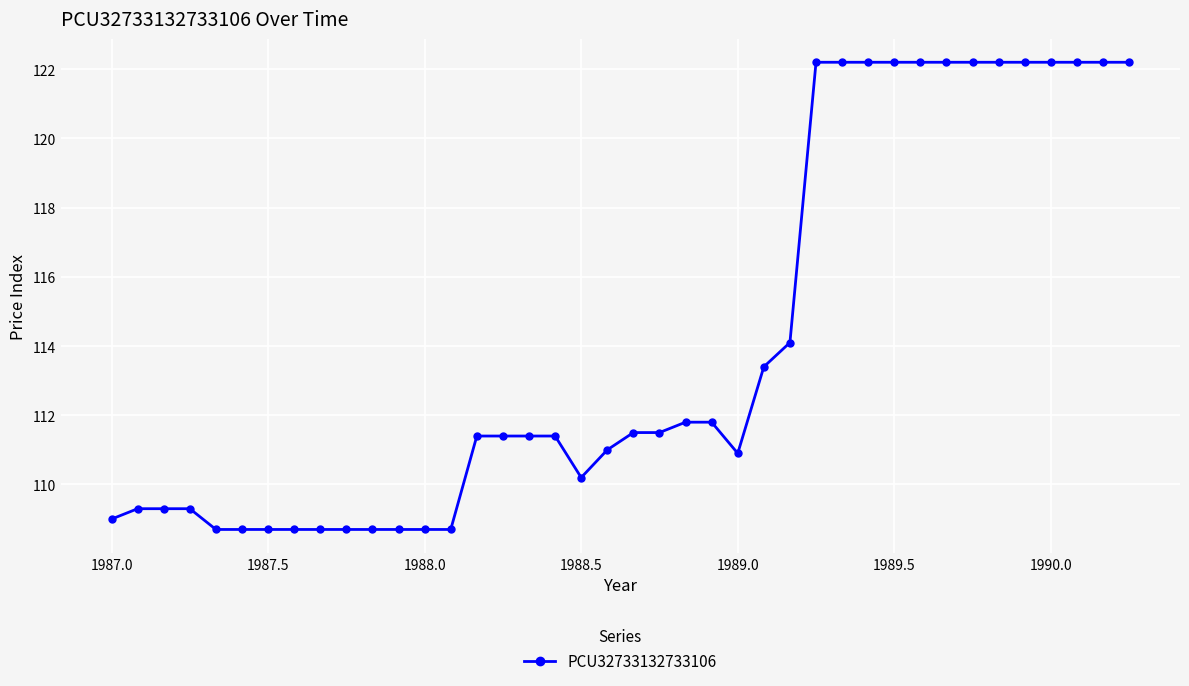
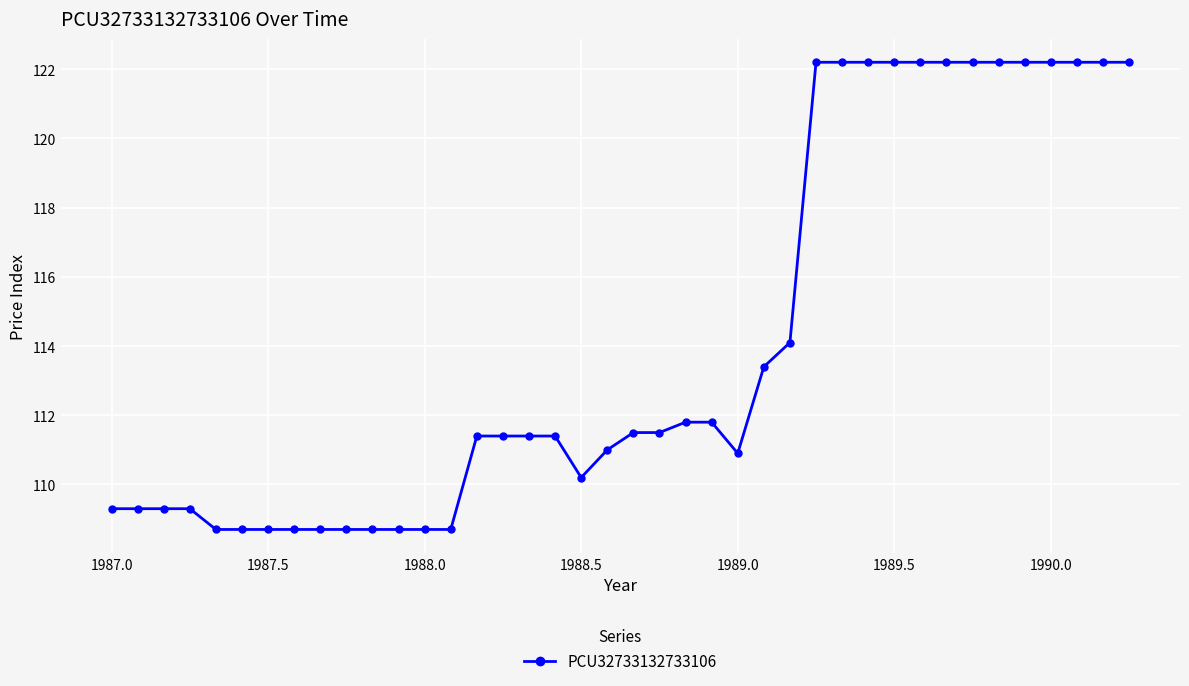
  {
-   "1987.0": 109.0,
+   "1987.0": 109.3,
    "1987.5": 108.7,
    "1988.0": 108.7,
    "1988.5": 110.2,
    "1989.0": 110.9,
    "1989.5": 122.2,
    "1990.0": 122.2
  }
